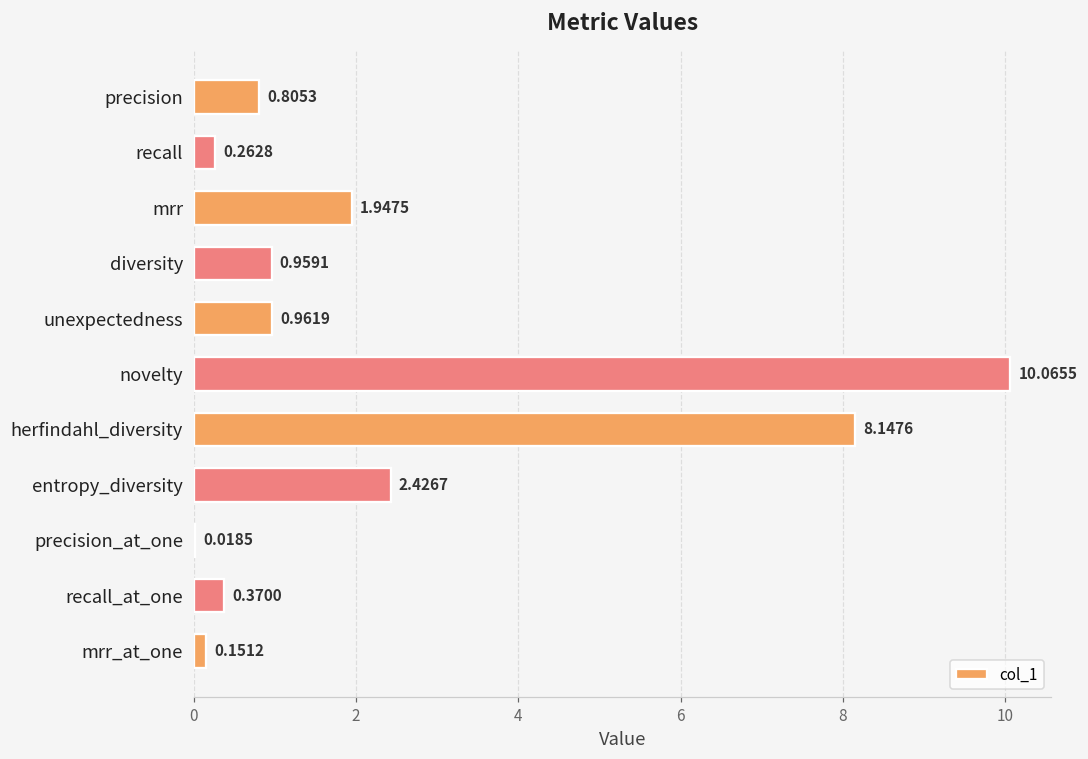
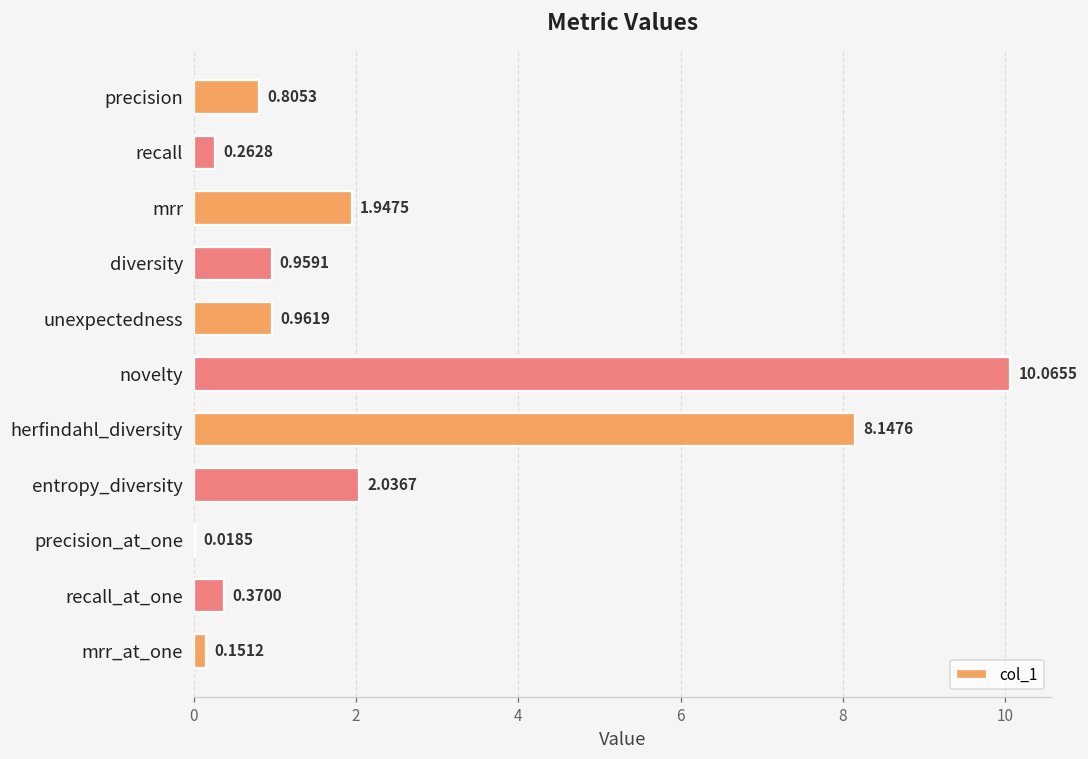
  {
    "precision": 0.8053,
    "recall": 0.2628,
    "mrr": 1.9475,
    "diversity": 0.9591,
    "unexpectedness": 0.9619,
    "novelty": 10.0655,
    "herfindahl_diversity": 8.1476,
-   "entropy_diversity": 2.4267,
+   "entropy_diversity": 2.0367,
    "precision_at_one": 0.0185,
    "recall_at_one": 0.3700,
    "mrr_at_one": 0.1512
  }
